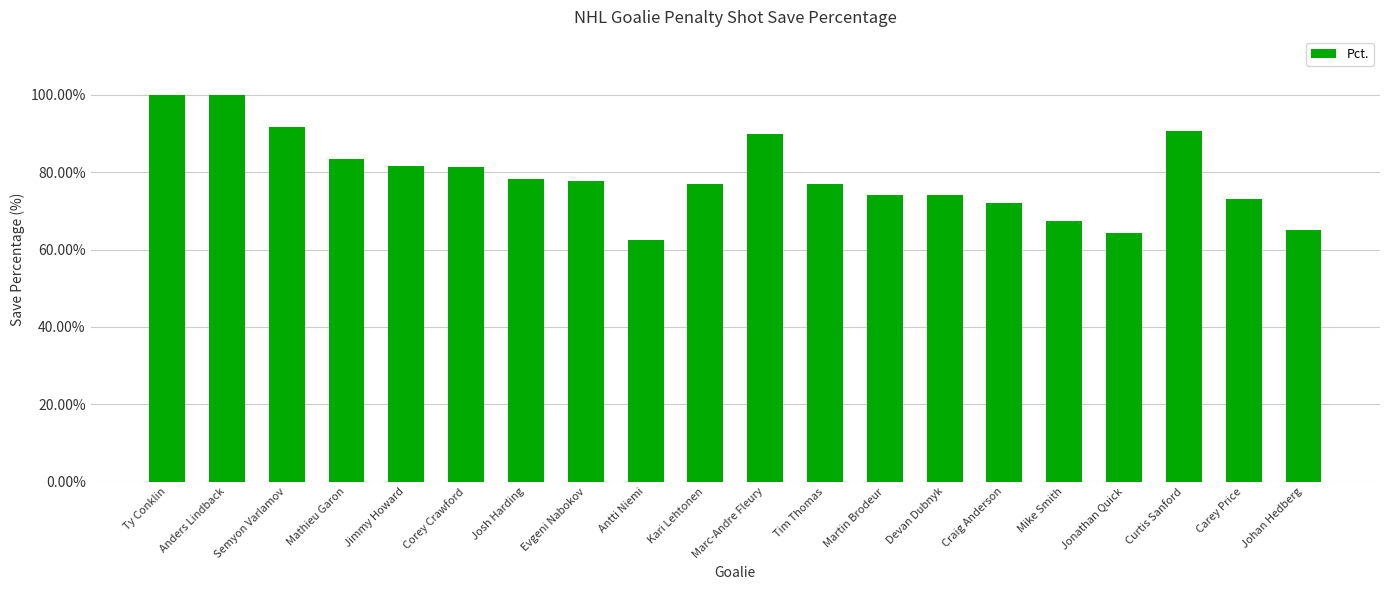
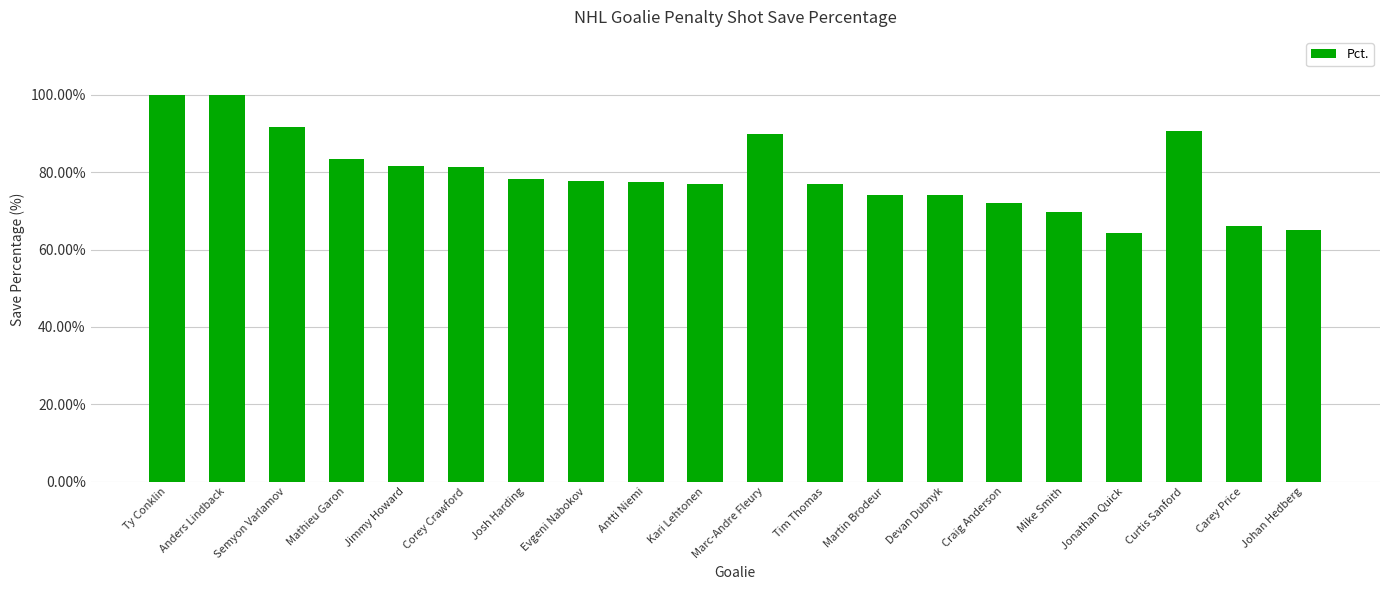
  {
    "Ty Conklin": "100%",
    "Anders Lindback": "100%",
    "Semyon Varlamov": "92%",
    "Mathieu Garon": "83%",
    "Jimmy Howard": "82%",
    "Corey Crawford": "81%",
    "Josh Harding": "78%",
    "Evgeni Nabokov": "78%",
-   "Antti Niemi": "63%",
+   "Antti Niemi": "78%",
    "Kari Lehtonen": "77%",
    "Marc-Andre Fleury": "90%",
    "Tim Thomas": "77%",
    "Martin Brodeur": "74%",
    "Devan Dubnyk": "74%",
    "Craig Anderson": "72%",
-   "Mike Smith": "67%",
+   "Mike Smith": "70%",
    "Jonathan Quick": "64%",
    "Curtis Sanford": "91%",
-   "Carey Price": "73%",
+   "Carey Price": "66%",
    "Johan Hedberg": "65%"
  }
